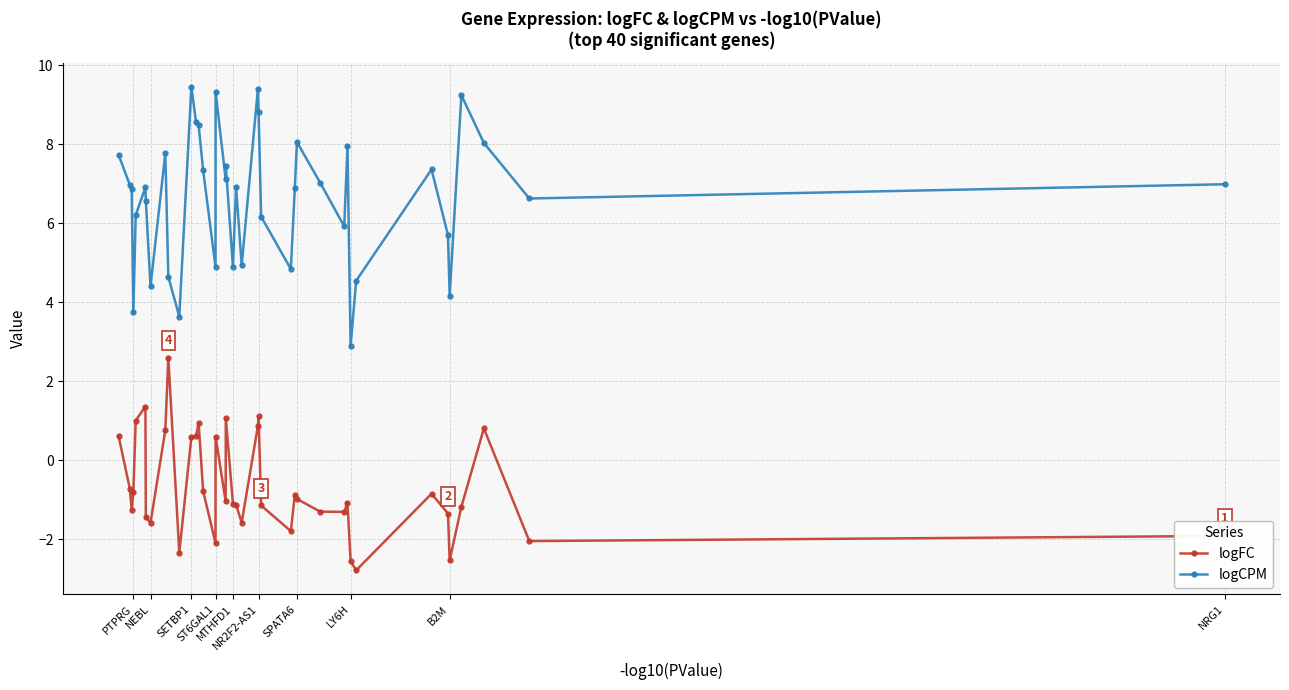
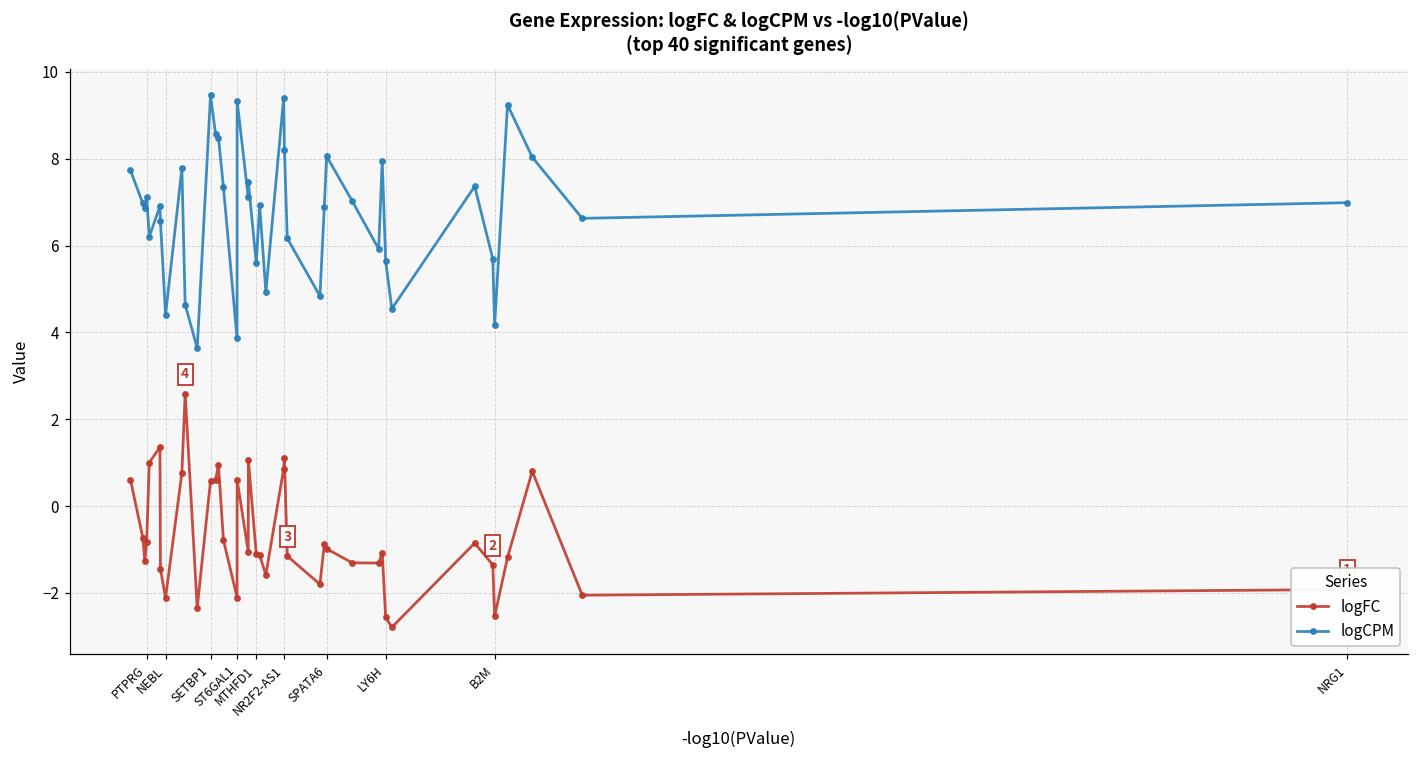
  {
    "logFC": {
      "PTPRG": -0.8,
-     "NEBL": -1.6,
+     "NEBL": -2.1,
      "SETBP1": 0.6,
      "ST6GAL1": -2.1,
      "MTHFD1": -1.1,
      "NR2F2-AS1": 1.1,
      "SPATA6": -1.0,
      "LY6H": -2.6,
      "B2M": -2.5
    },
    "logCPM": {
-     "PTPRG": 3.7,
+     "PTPRG": 7.1,
      "NEBL": 4.4,
      "SETBP1": 9.5,
-     "ST6GAL1": 4.9,
-     "MTHFD1": 4.9,
-     "NR2F2-AS1": 8.8,
+     "ST6GAL1": 3.9,
+     "MTHFD1": 5.6,
+     "NR2F2-AS1": 8.2,
      "SPATA6": 8.1,
-     "LY6H": 2.9,
+     "LY6H": 5.6,
      "B2M": 4.2,
      "NRG1": 7.0
    }
  }
